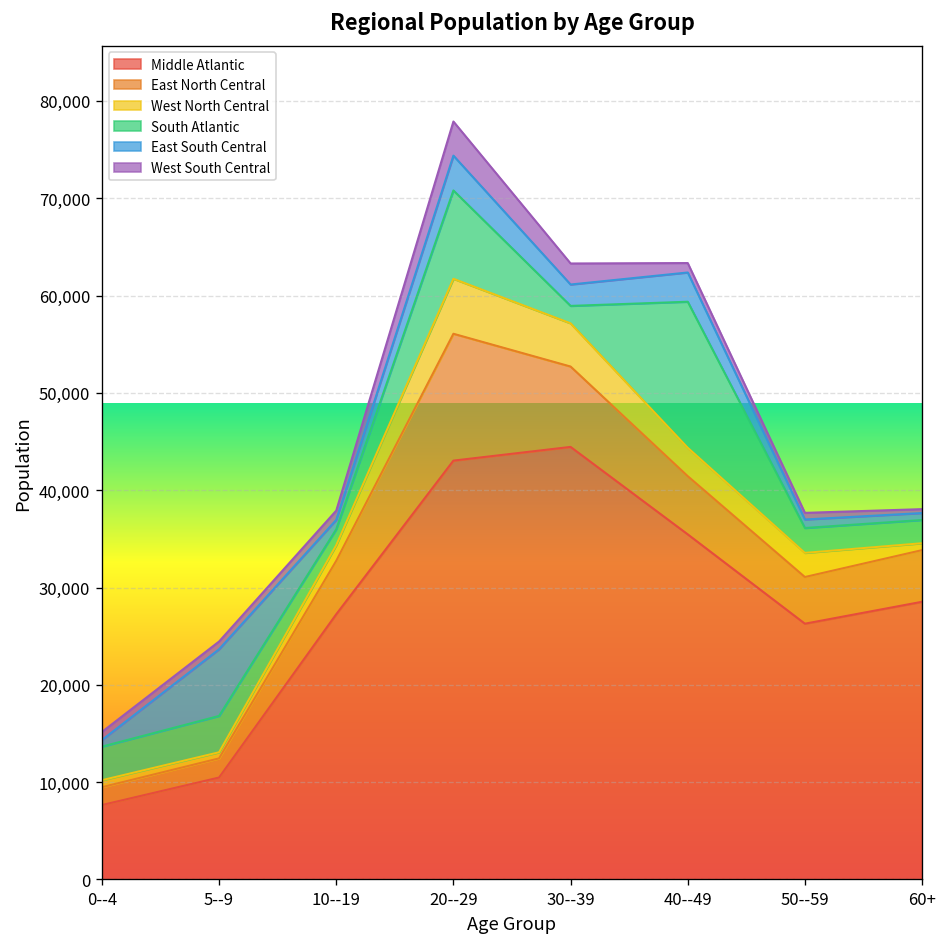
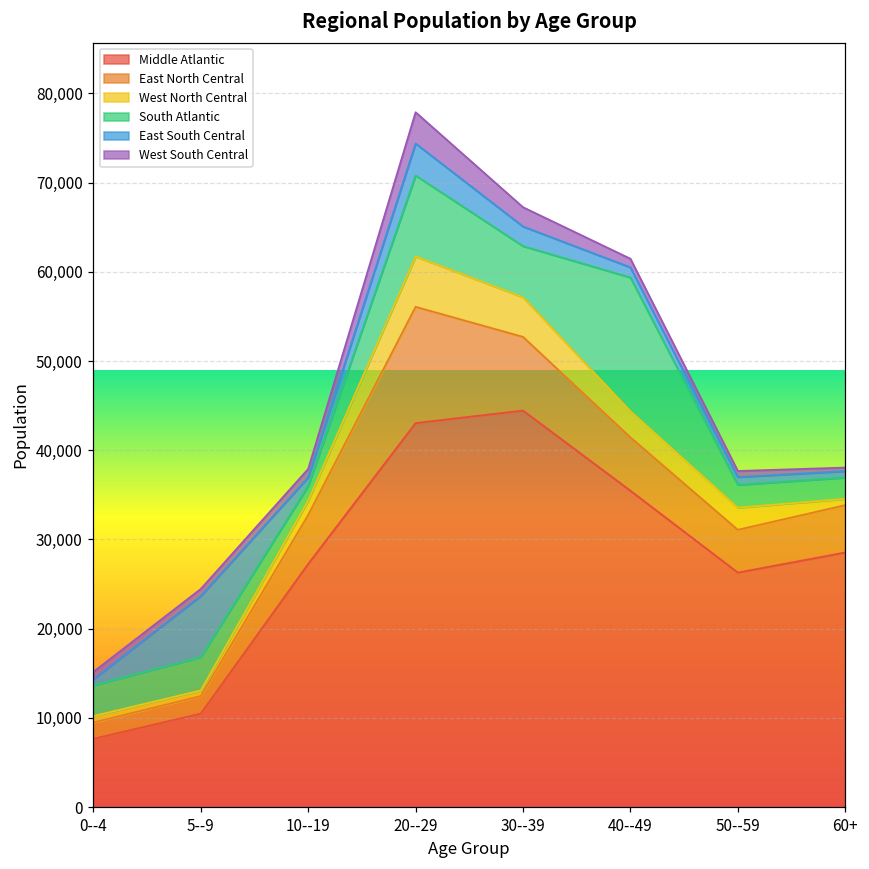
  {
    "West North Central": {
      "0--4": "1,000",
      "5--9": "1,000",
      "10--19": "2,000",
      "20--29": "6,000",
      "30--39": "4,000",
      "40--49": "3,000",
      "50--59": "2,000",
      "60+": "1,000"
    },
    "South Atlantic": {
      "0--4": "3,000",
      "5--9": "4,000",
      "10--19": "2,000",
      "20--29": "9,000",
-     "30--39": "2,000",
+     "30--39": "6,000",
      "40--49": "15,000",
      "50--59": "3,000",
      "60+": "2,000"
    },
    "East South Central": {
      "0--4": "1,000",
      "5--9": "7,000",
      "10--19": "1,000",
      "20--29": "4,000",
      "30--39": "2,000",
-     "40--49": "3,000",
+     "40--49": "1,000",
      "50--59": "1,000",
      "60+": "1,000"
    },
    "West South Central": {
      "0--4": "1,000",
      "5--9": "1,000",
      "10--19": "1,000",
      "20--29": "4,000",
      "30--39": "2,000",
      "40--49": "1,000",
      "50--59": "1,000",
      "60+": "0"
    }
  }
